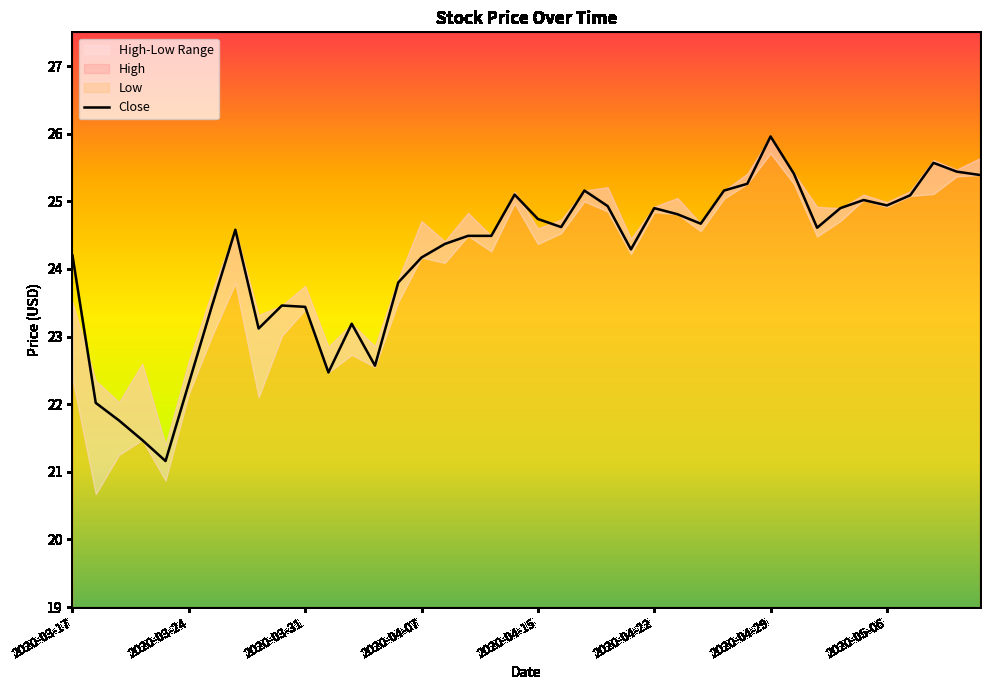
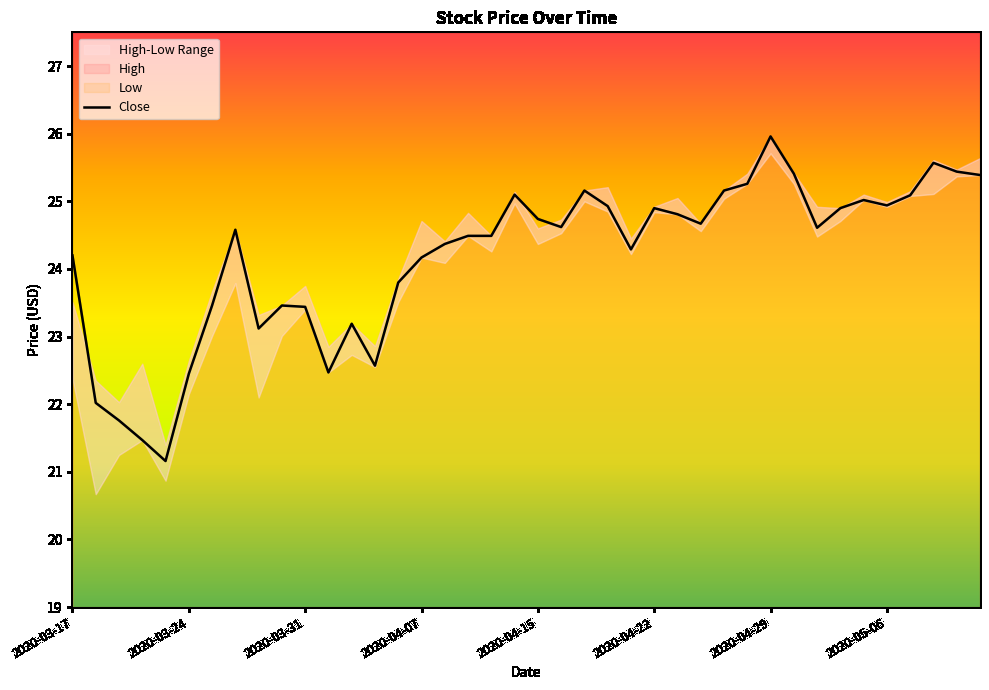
  {
    "Close": {
      "2020-03-17": 24.2,
-     "2020-03-24": 22.3,
+     "2020-03-24": 22.5,
      "2020-03-31": 23.4,
      "2020-04-15": 24.7
    }
  }
